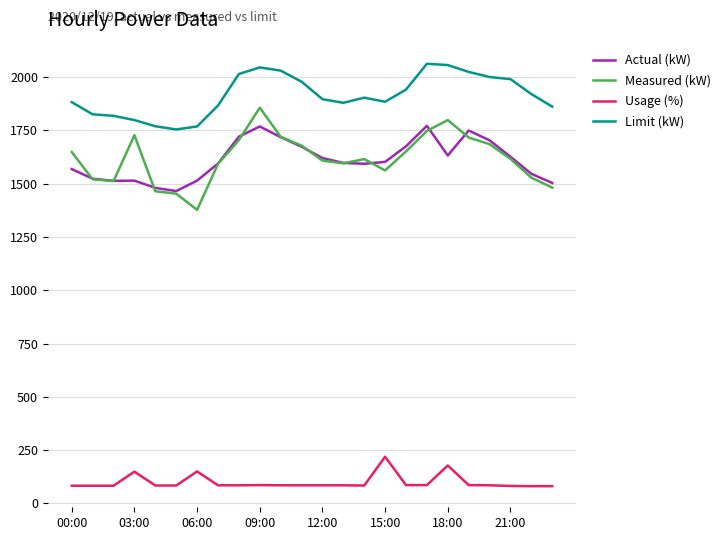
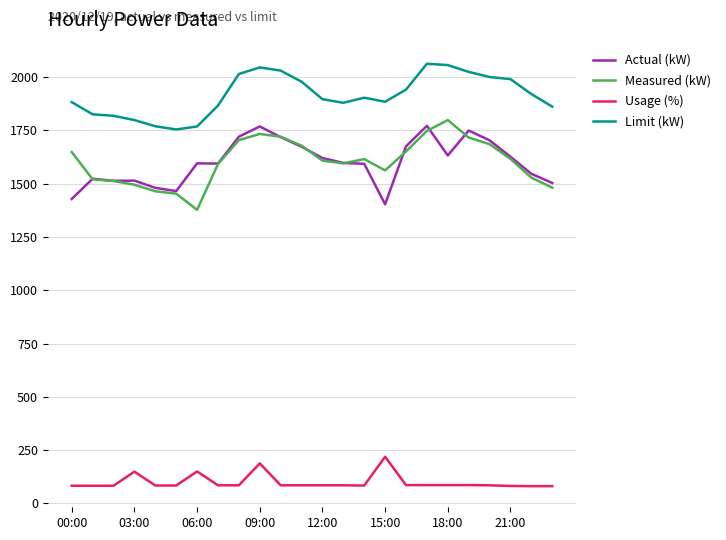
  {
    "Actual (kW)": {
-     "00:00": 1570,
+     "00:00": 1430,
      "03:00": 1510,
-     "06:00": 1510,
+     "06:00": 1600,
      "09:00": 1770,
      "12:00": 1620,
-     "15:00": 1600,
+     "15:00": 1400,
      "18:00": 1630
    },
    "Measured (kW)": {
      "00:00": 1650,
-     "03:00": 1730,
+     "03:00": 1500,
      "06:00": 1380,
-     "09:00": 1860,
+     "09:00": 1730,
      "12:00": 1610,
      "15:00": 1560,
      "18:00": 1800
    },
    "Usage (%)": {
      "00:00": 80,
      "03:00": 150,
      "06:00": 150,
-     "09:00": 90,
+     "09:00": 190,
      "12:00": 90,
      "15:00": 220,
-     "18:00": 180,
+     "18:00": 90,
      "21:00": 80
    },
    "Limit (kW)": {
      "00:00": 1880,
      "03:00": 1800,
      "06:00": 1770,
      "09:00": 2050,
      "12:00": 1900,
      "15:00": 1880,
      "18:00": 2060,
      "21:00": 1990
    }
  }
